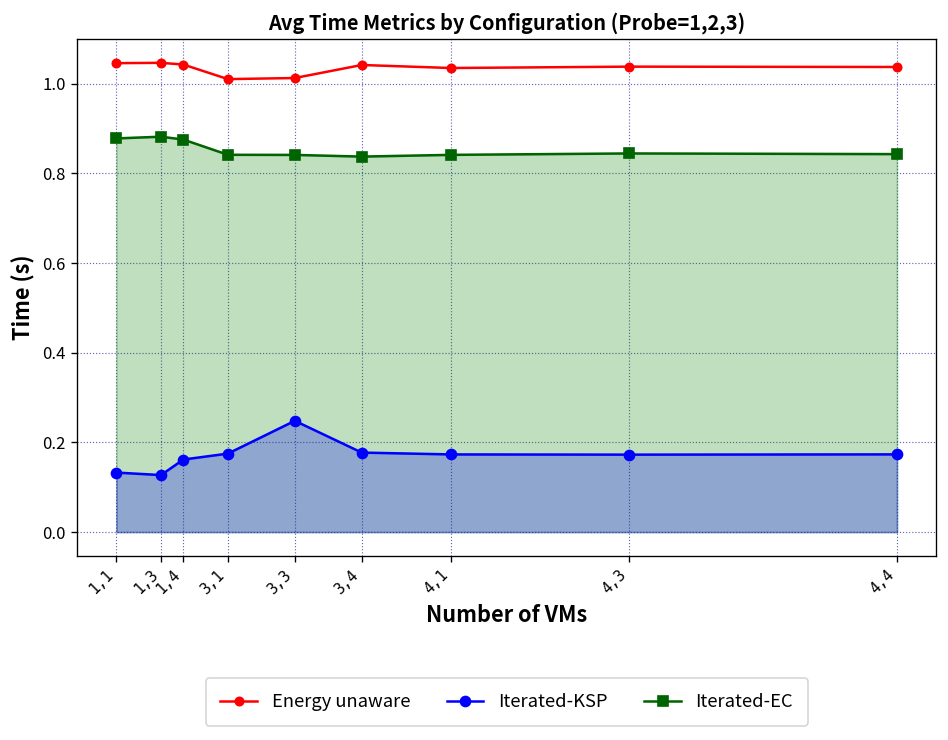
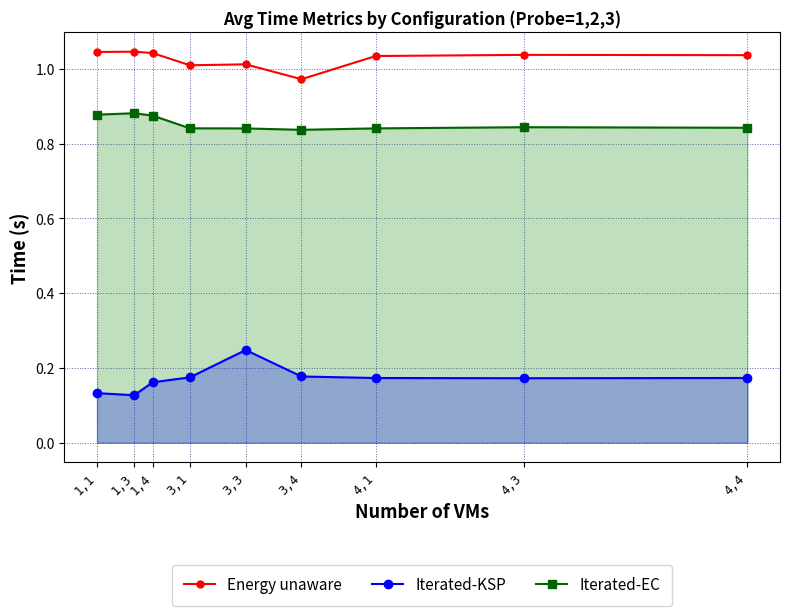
  {
    "Energy unaware": {
      "1,1": 1.05,
      "1,3": 1.05,
      "1,4": 1.04,
      "3,1": 1.01,
      "3,3": 1.01,
-     "3,4": 1.04,
+     "3,4": 0.97,
      "4,1": 1.03,
      "4,3": 1.04,
      "4,4": 1.04
    },
    "Iterated-KSP": {
      "1,1": 0.13,
      "1,3": 0.13,
      "1,4": 0.16,
      "3,1": 0.18,
      "3,3": 0.25,
      "3,4": 0.18,
      "4,1": 0.17,
      "4,3": 0.17,
      "4,4": 0.17
    },
    "Iterated-EC": {
      "1,1": 0.88,
      "1,3": 0.88,
      "1,4": 0.88,
      "3,1": 0.84,
      "3,3": 0.84,
      "3,4": 0.84,
      "4,1": 0.84,
      "4,3": 0.84,
      "4,4": 0.84
    }
  }
